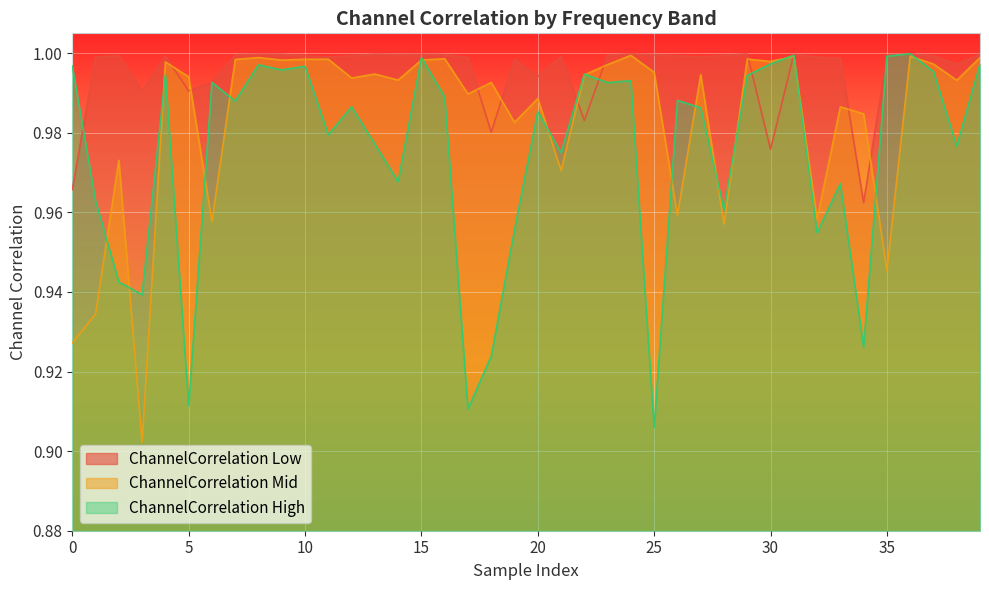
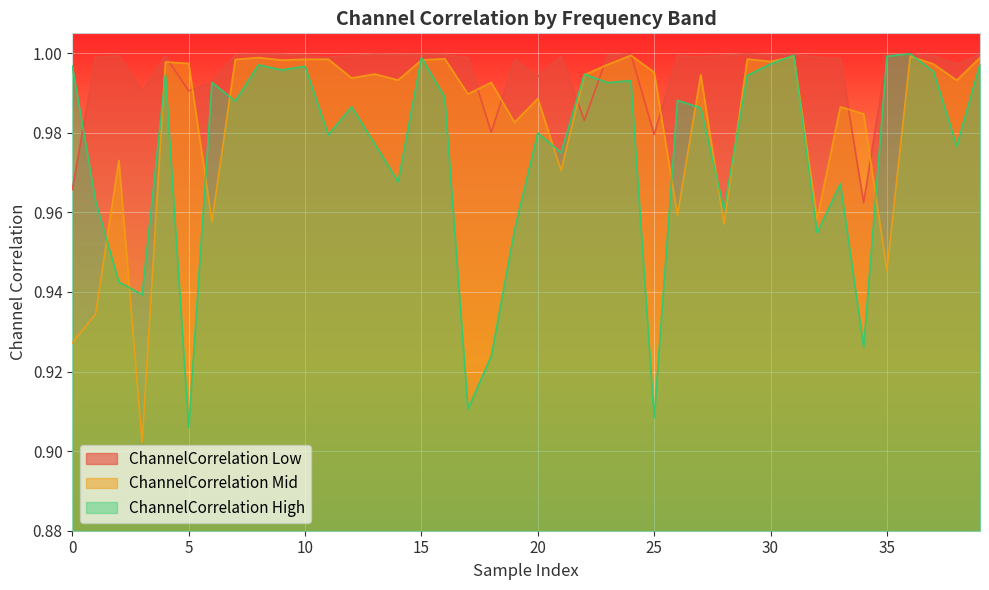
  {
    "ChannelCorrelation Low": {
      "0": 0.966,
      "5": 0.991,
      "10": 0.999,
      "15": 1.000,
      "20": 0.994,
-     "25": 1.000,
-     "30": 0.976
+     "25": 0.980,
+     "30": 1.000
    },
    "ChannelCorrelation Mid": {
      "0": 0.927,
-     "5": 0.994,
+     "5": 0.997,
      "10": 0.998,
      "20": 0.989,
      "25": 0.995,
      "35": 0.945
    },
    "ChannelCorrelation High": {
      "0": 0.997,
-     "5": 0.911,
+     "5": 0.906,
      "10": 0.997,
-     "20": 0.985,
-     "25": 0.906
+     "20": 0.980,
+     "25": 0.908
    }
  }
